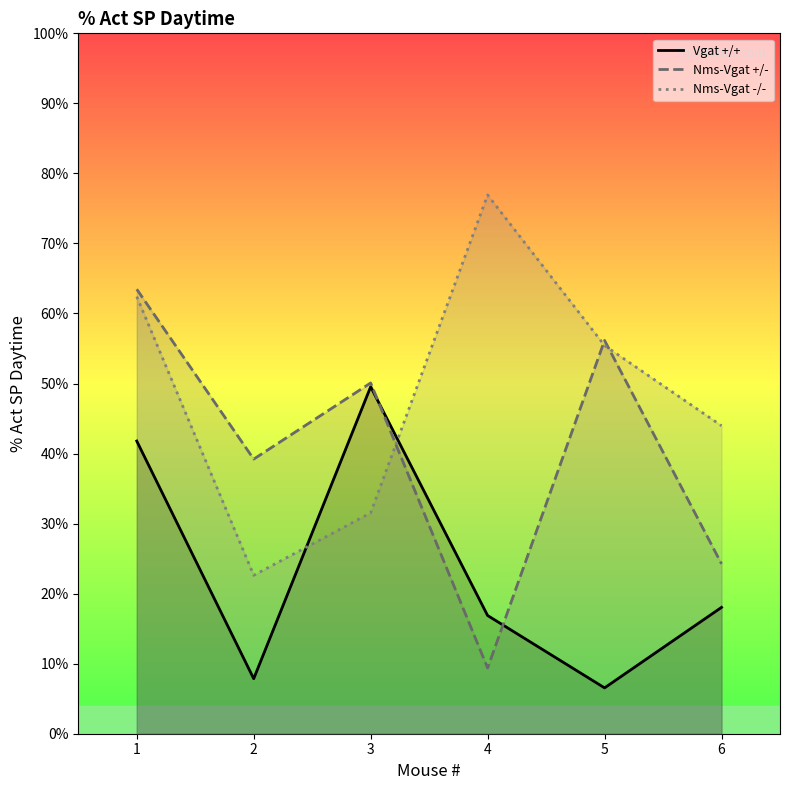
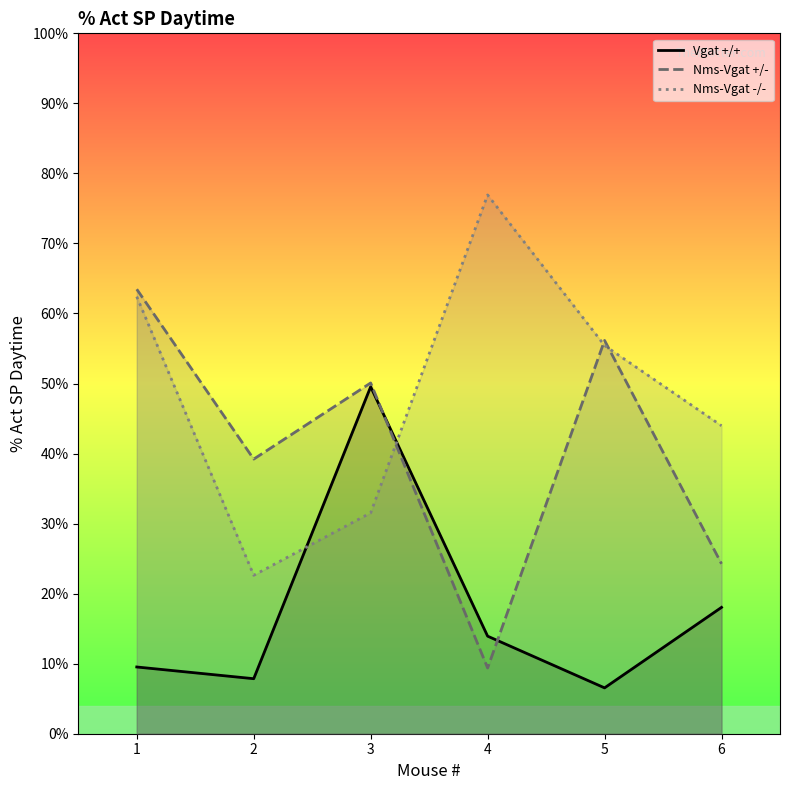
  {
    "Vgat +/+": {
-     "1": "42%",
+     "1": "10%",
      "2": "8%",
      "3": "50%",
-     "4": "17%",
+     "4": "14%",
      "5": "7%",
      "6": "18%"
    }
  }
